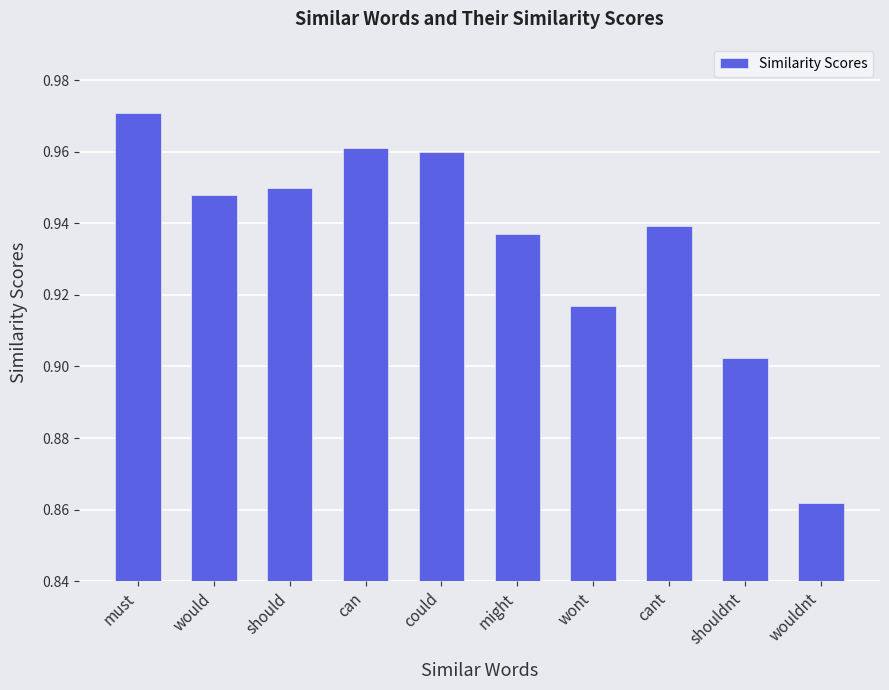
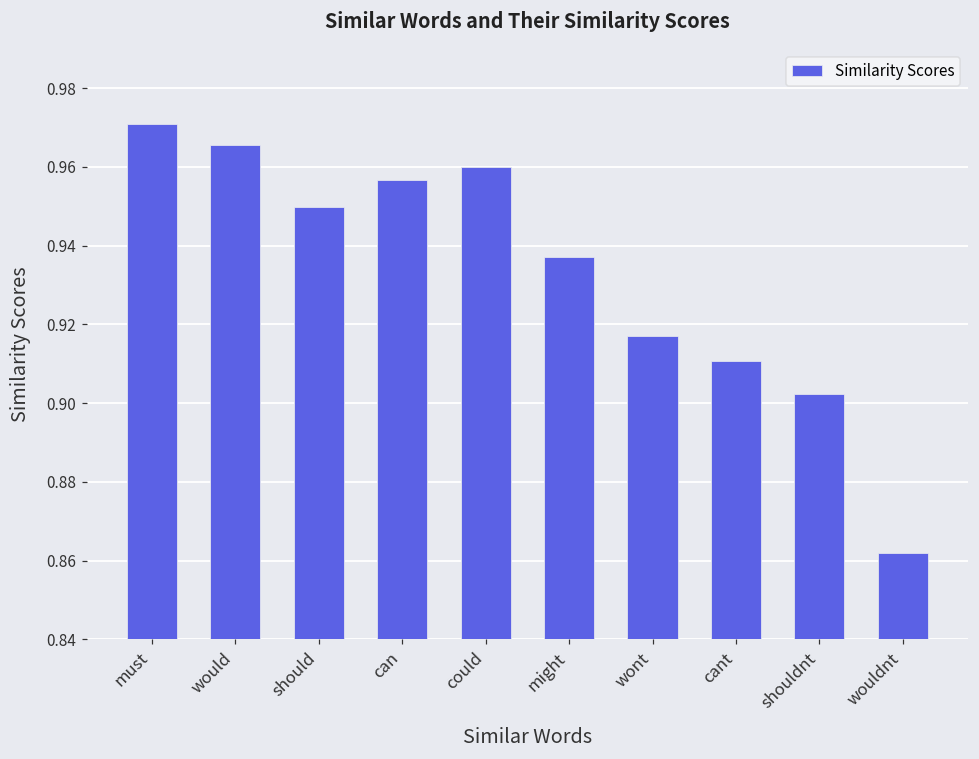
  {
    "must": 0.971,
-   "would": 0.948,
+   "would": 0.966,
    "should": 0.950,
-   "can": 0.961,
+   "can": 0.957,
    "could": 0.960,
    "might": 0.937,
    "wont": 0.917,
-   "cant": 0.939,
+   "cant": 0.911,
    "shouldnt": 0.902,
    "wouldnt": 0.862
  }
